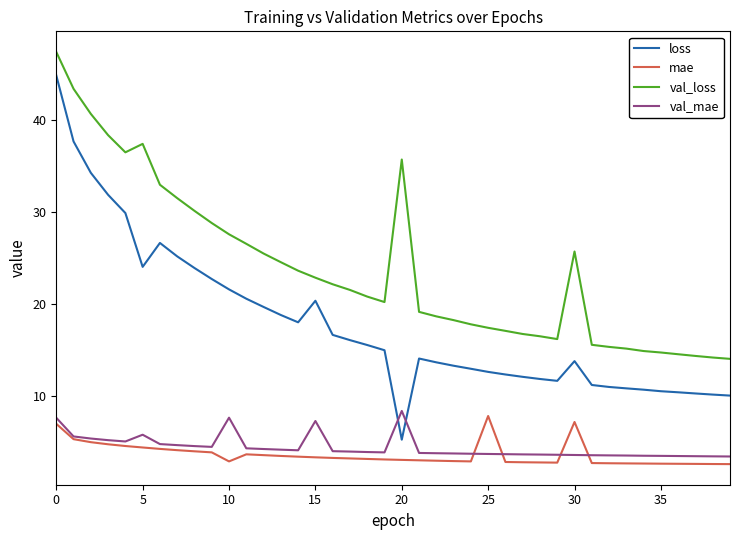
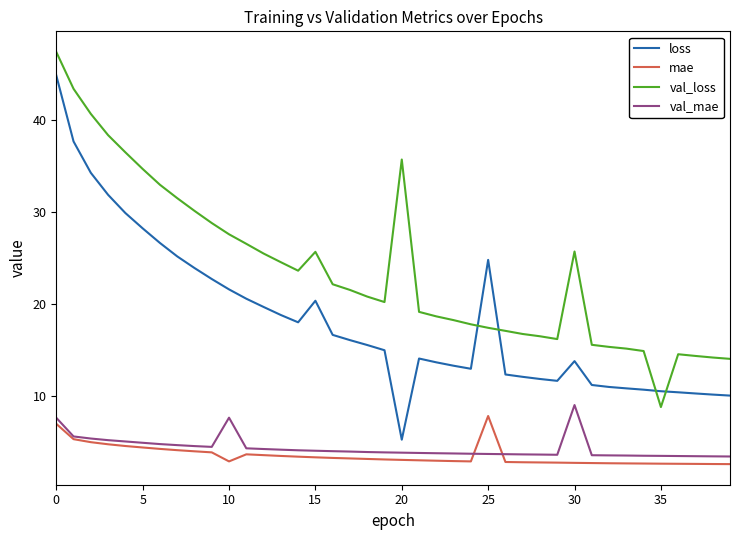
  {
    "loss": {
      "0": 45,
-     "5": 24,
+     "5": 28,
      "10": 22,
      "15": 20,
      "20": 5,
-     "25": 13,
+     "25": 25,
      "30": 14,
      "35": 11
    },
    "mae": {
      "0": 7,
      "5": 4,
      "10": 3,
      "15": 3,
      "20": 3,
      "25": 8,
-     "30": 7,
+     "30": 3,
      "35": 3
    },
    "val_loss": {
      "0": 47,
-     "5": 37,
+     "5": 35,
      "10": 28,
-     "15": 23,
+     "15": 26,
      "20": 36,
      "25": 17,
      "30": 26,
-     "35": 15
+     "35": 9
    },
    "val_mae": {
      "0": 8,
-     "5": 6,
+     "5": 5,
      "10": 8,
-     "15": 7,
-     "20": 8,
+     "15": 4,
+     "20": 4,
      "25": 4,
-     "30": 4,
+     "30": 9,
      "35": 4
    }
  }
